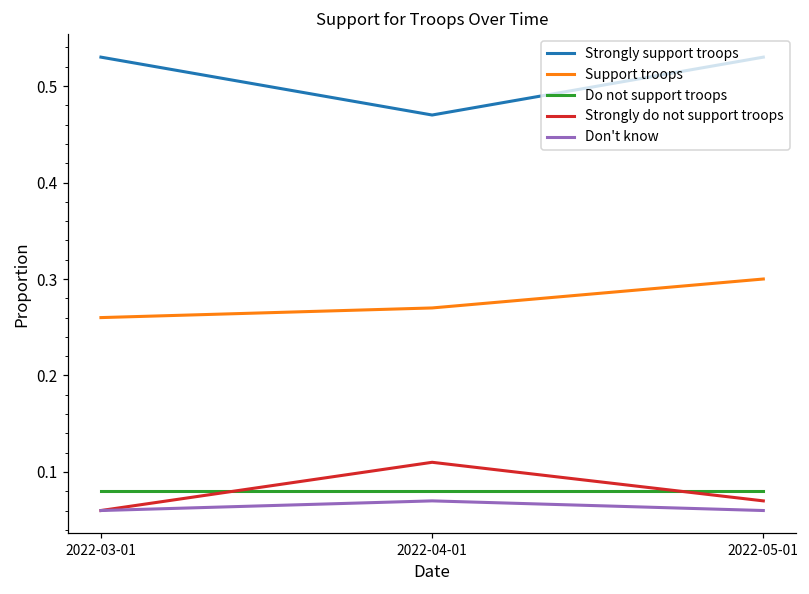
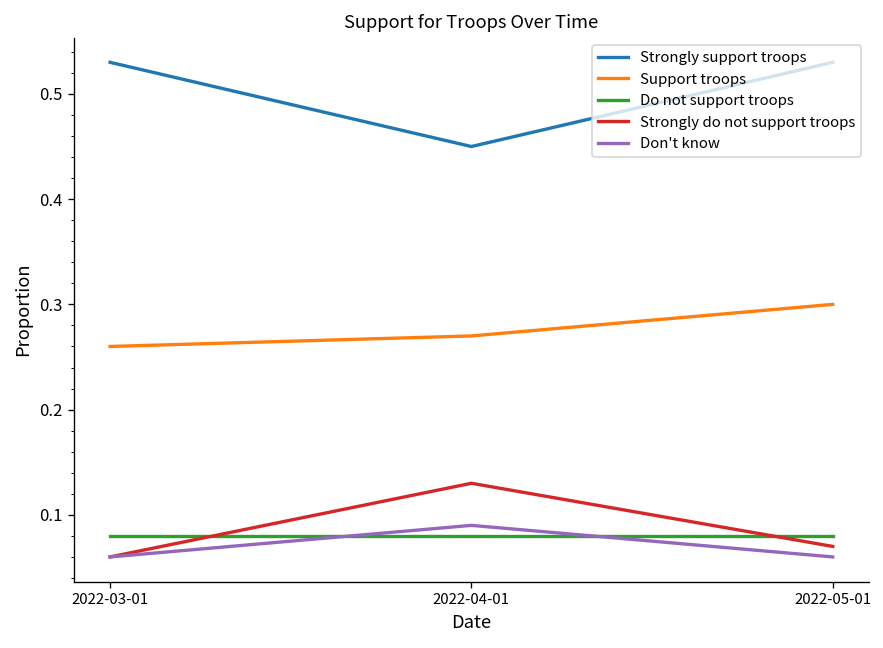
  {
    "Strongly support troops": {
      "2022-03-01": 0.53,
-     "2022-04-01": 0.47
+     "2022-04-01": 0.45
    },
    "Support troops": {
      "2022-03-01": 0.26,
      "2022-04-01": 0.27,
      "2022-05-01": 0.30
    },
    "Do not support troops": {
      "2022-03-01": 0.08,
      "2022-04-01": 0.08,
      "2022-05-01": 0.08
    },
    "Strongly do not support troops": {
-     "2022-04-01": 0.11,
+     "2022-04-01": 0.13,
      "2022-05-01": 0.07
    },
    "Don't know": {
-     "2022-04-01": 0.07,
+     "2022-04-01": 0.09,
      "2022-05-01": 0.06
    }
  }
